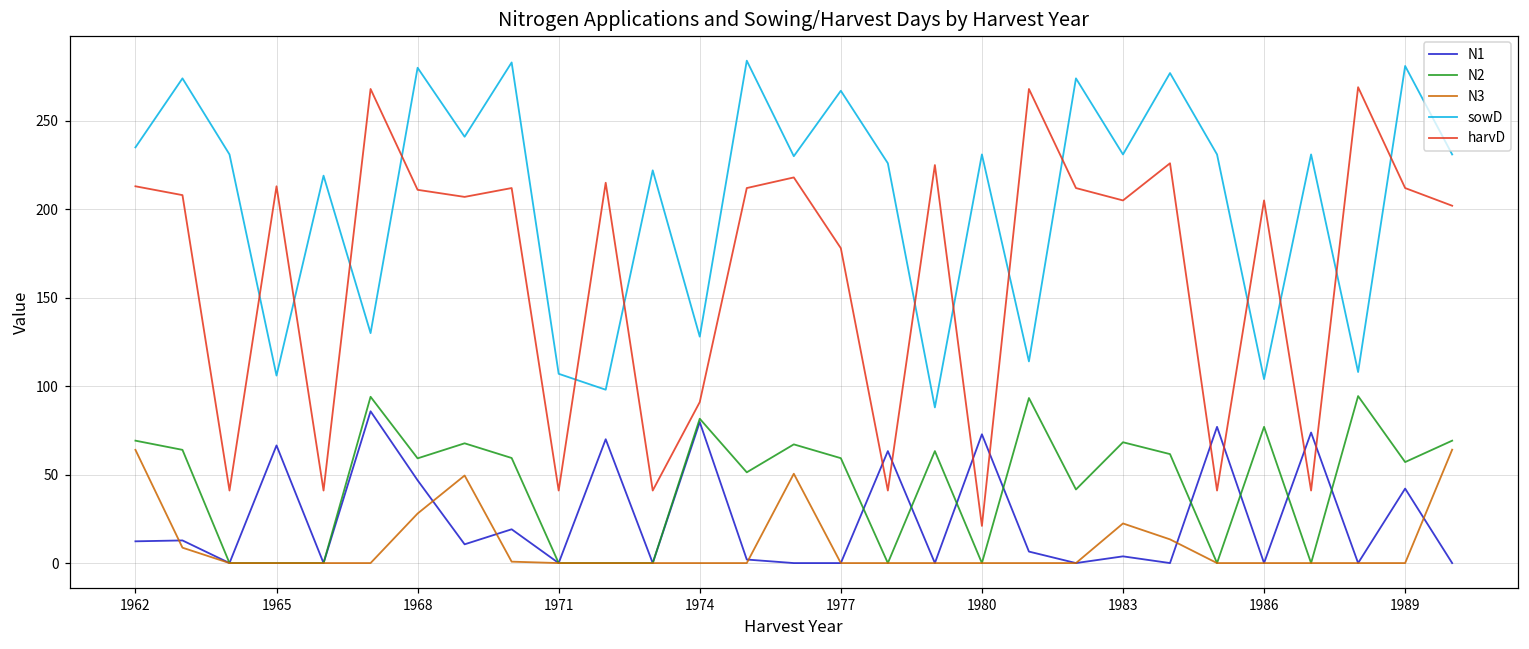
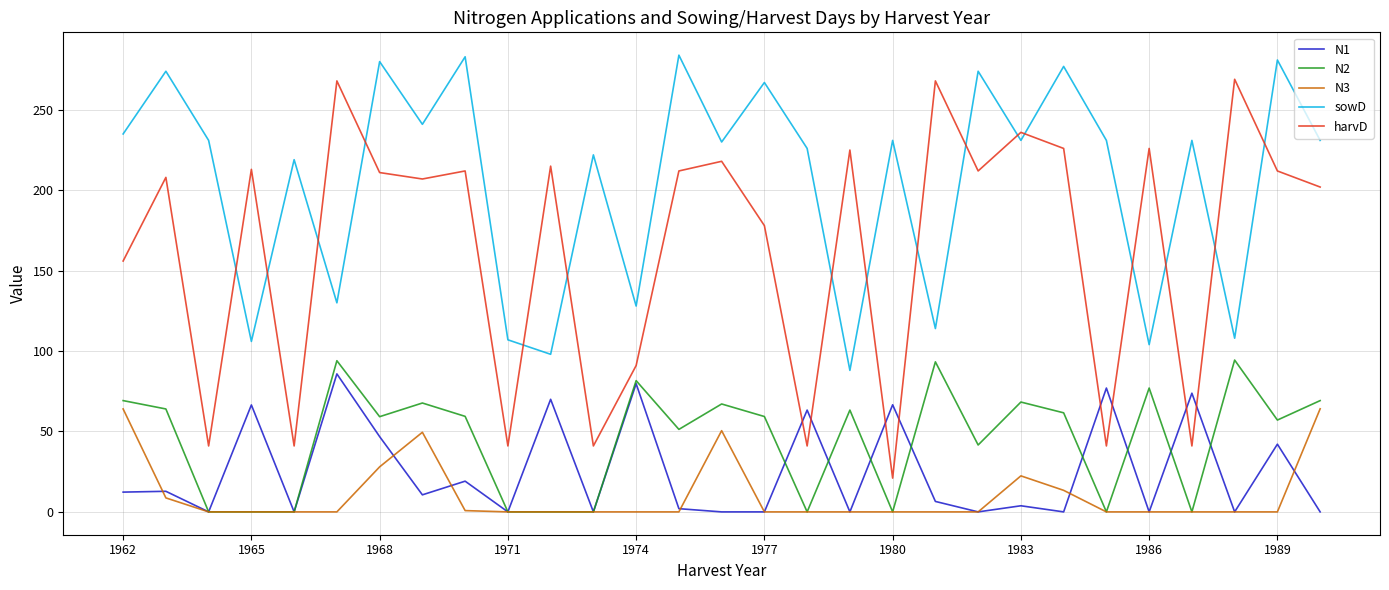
  {
    "N1": {
      "1962": 12,
      "1965": 67,
      "1968": 47,
      "1974": 80,
-     "1980": 73,
+     "1980": 67,
      "1983": 4,
      "1989": 42
    },
    "N2": {
      "1962": 69,
      "1968": 59,
      "1974": 82,
      "1977": 59,
      "1983": 68,
      "1986": 77,
      "1989": 57
    },
    "N3": {
      "1962": 64,
      "1968": 28,
      "1974": 0,
      "1983": 22,
      "1989": 0
    },
    "sowD": {
      "1962": 235,
      "1965": 106,
      "1968": 280,
      "1971": 107,
      "1974": 128,
      "1977": 267,
      "1980": 231,
      "1983": 231,
      "1986": 104,
      "1989": 281
    },
    "harvD": {
-     "1962": 213,
+     "1962": 156,
      "1965": 213,
      "1968": 211,
      "1971": 41,
      "1974": 91,
      "1977": 178,
      "1980": 21,
-     "1983": 205,
-     "1986": 205,
+     "1983": 236,
+     "1986": 226,
      "1989": 212
    }
  }
